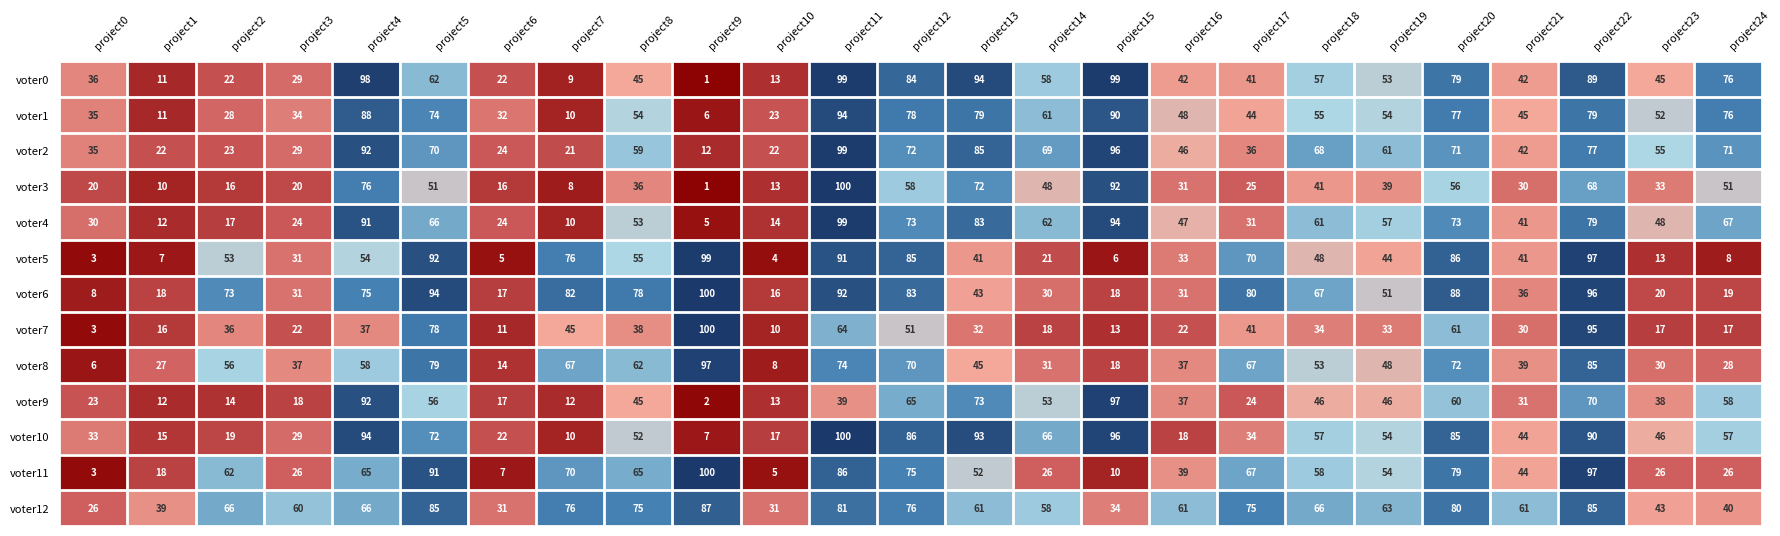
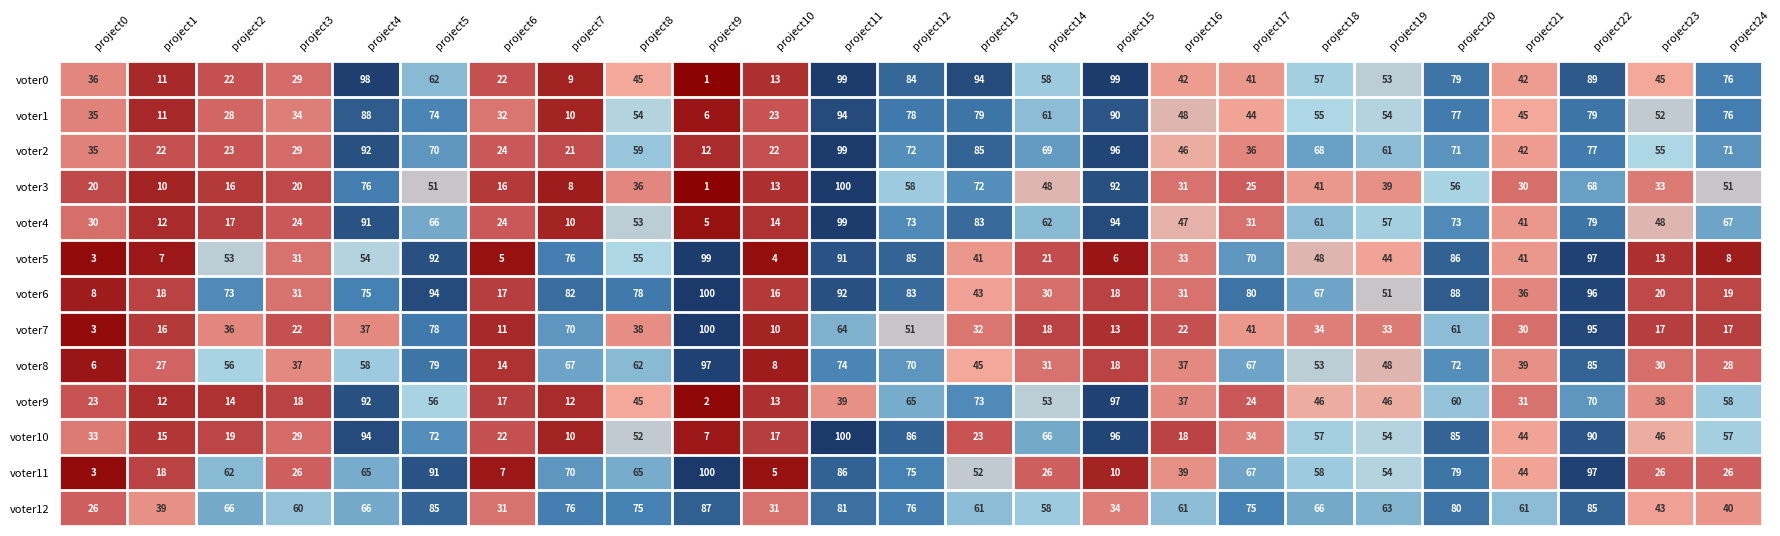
  {
    "voter7": {
      "project0": 3,
      "project1": 16,
      "project2": 36,
      "project3": 22,
      "project4": 37,
      "project5": 78,
      "project6": 11,
-     "project7": 45,
+     "project7": 70,
      "project8": 38,
      "project9": 100,
      "project10": 10,
      "project11": 64,
      "project12": 51,
      "project13": 32,
      "project14": 18,
      "project15": 13,
      "project16": 22,
      "project17": 41,
      "project18": 34,
      "project19": 33,
      "project20": 61,
      "project21": 30,
      "project22": 95,
      "project23": 17,
      "project24": 17
    },
    "voter10": {
      "project0": 33,
      "project1": 15,
      "project2": 19,
      "project3": 29,
      "project4": 94,
      "project5": 72,
      "project6": 22,
      "project7": 10,
      "project8": 52,
      "project9": 7,
      "project10": 17,
      "project11": 100,
      "project12": 86,
-     "project13": 93,
+     "project13": 23,
      "project14": 66,
      "project15": 96,
      "project16": 18,
      "project17": 34,
      "project18": 57,
      "project19": 54,
      "project20": 85,
      "project21": 44,
      "project22": 90,
      "project23": 46,
      "project24": 57
    }
  }
